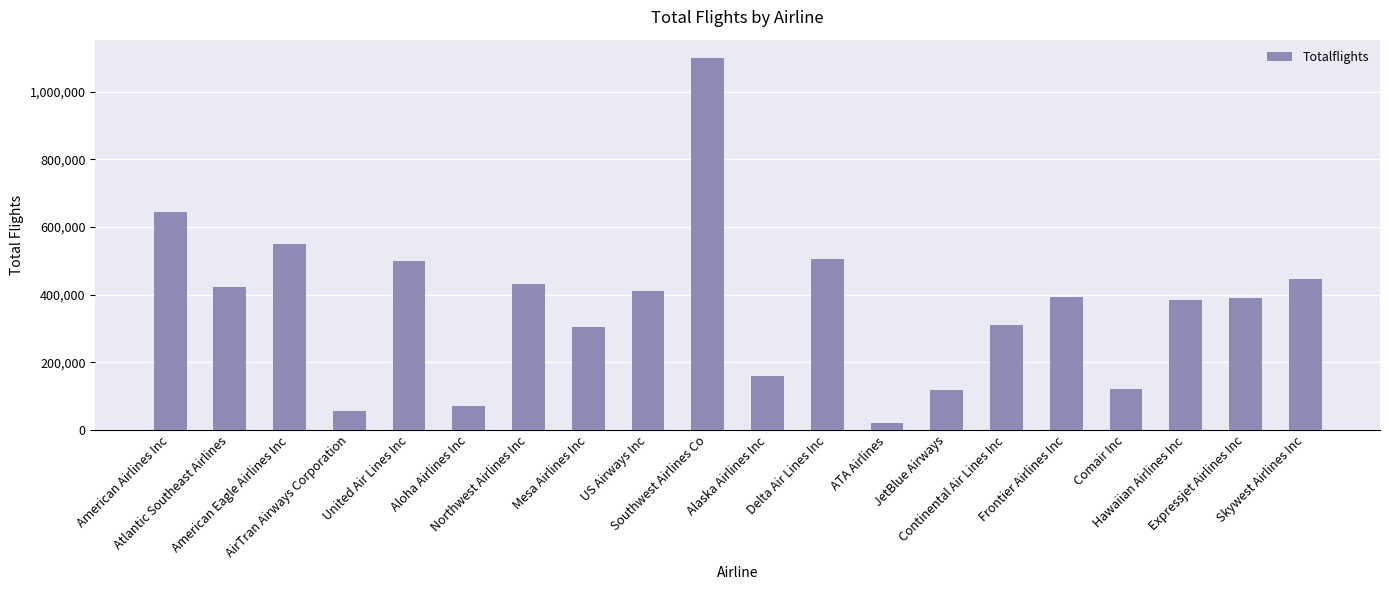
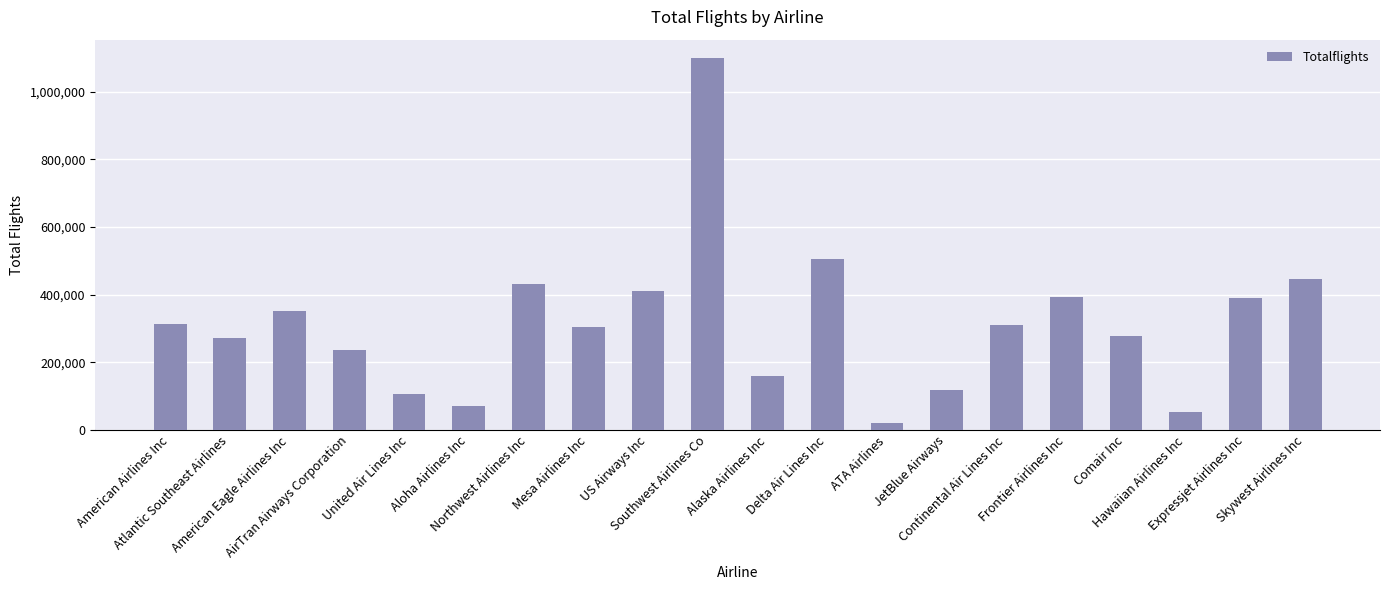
  {
-   "American Airlines Inc": "640,000",
-   "Atlantic Southeast Airlines": "420,000",
-   "American Eagle Airlines Inc": "550,000",
-   "AirTran Airways Corporation": "60,000",
-   "United Air Lines Inc": "500,000",
+   "American Airlines Inc": "310,000",
+   "Atlantic Southeast Airlines": "270,000",
+   "American Eagle Airlines Inc": "350,000",
+   "AirTran Airways Corporation": "240,000",
+   "United Air Lines Inc": "110,000",
    "Aloha Airlines Inc": "70,000",
    "Northwest Airlines Inc": "430,000",
    "Mesa Airlines Inc": "300,000",
    "US Airways Inc": "410,000",
    "Southwest Airlines Co": "1,100,000",
    "Alaska Airlines Inc": "160,000",
    "Delta Air Lines Inc": "510,000",
    "ATA Airlines": "20,000",
    "JetBlue Airways": "120,000",
    "Continental Air Lines Inc": "310,000",
    "Frontier Airlines Inc": "390,000",
-   "Comair Inc": "120,000",
-   "Hawaiian Airlines Inc": "380,000",
+   "Comair Inc": "280,000",
+   "Hawaiian Airlines Inc": "50,000",
    "Expressjet Airlines Inc": "390,000",
    "Skywest Airlines Inc": "450,000"
  }
